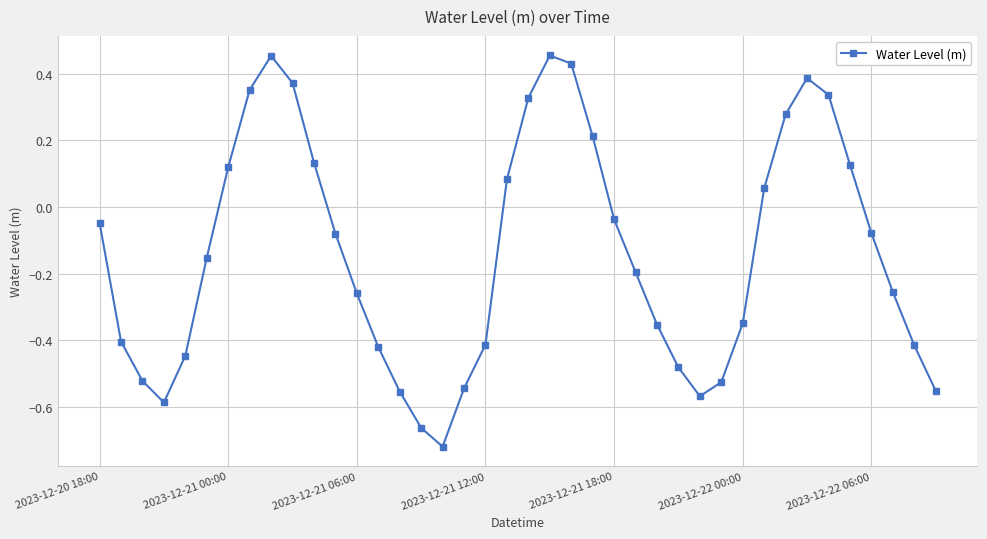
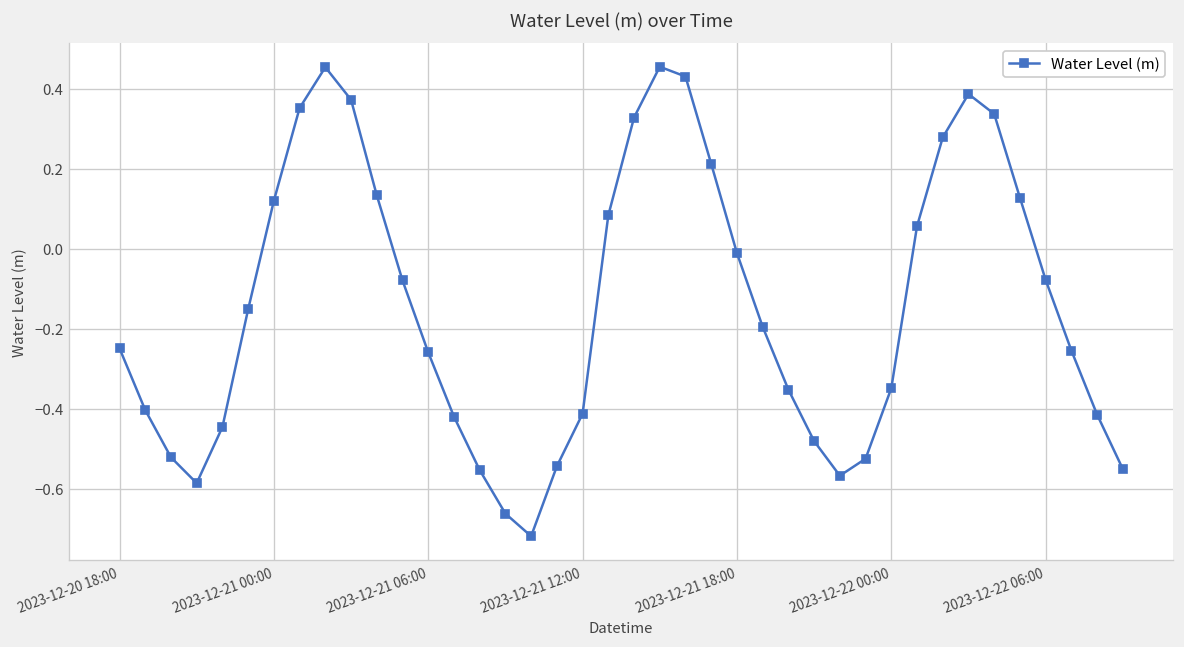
  {
-   "2023-12-20 18:00": -0.05,
+   "2023-12-20 18:00": -0.25,
    "2023-12-21 00:00": 0.12,
    "2023-12-21 06:00": -0.26,
    "2023-12-21 12:00": -0.41,
-   "2023-12-21 18:00": -0.04,
+   "2023-12-21 18:00": -0.01,
    "2023-12-22 00:00": -0.35,
    "2023-12-22 06:00": -0.08
  }
